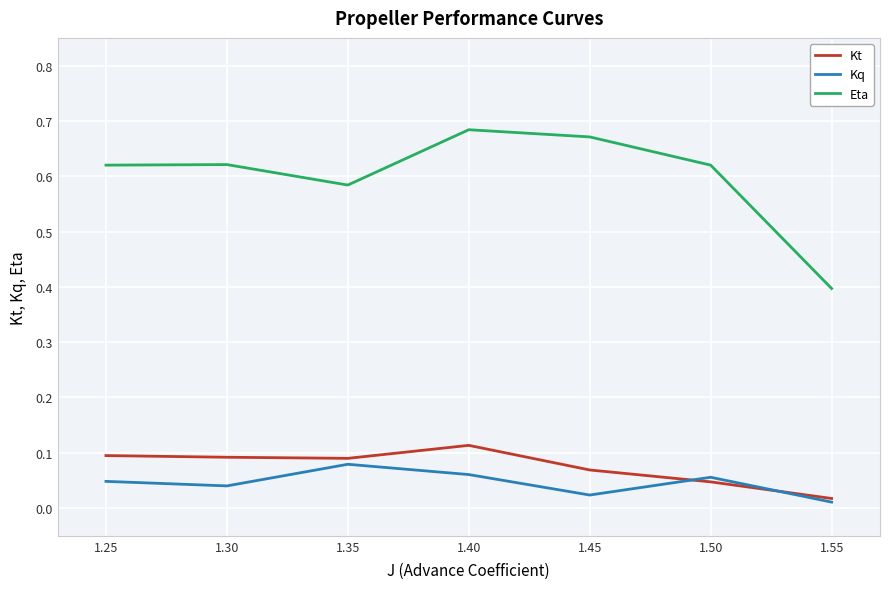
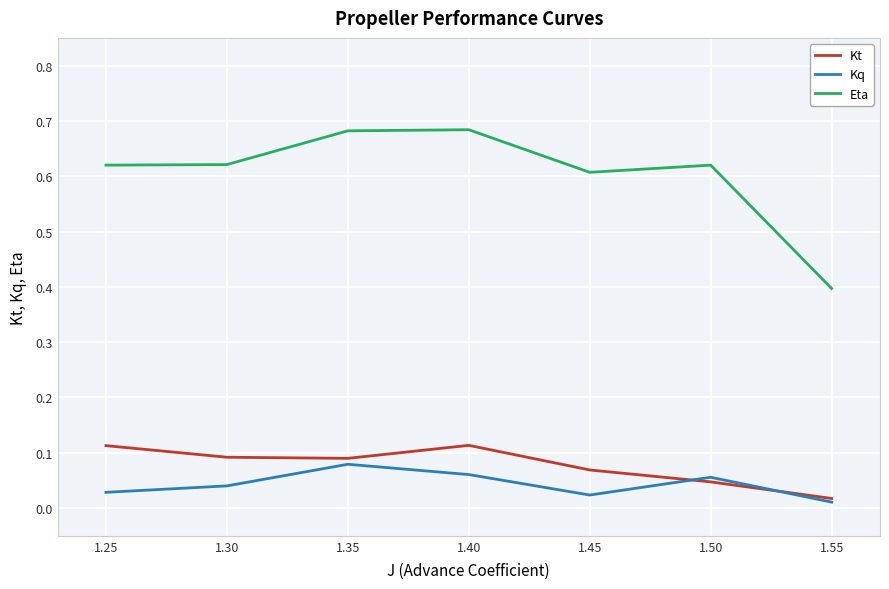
  {
    "Kt": {
-     "1.25": 0.10,
+     "1.25": 0.11,
      "1.30": 0.09,
      "1.35": 0.09,
      "1.40": 0.11,
      "1.45": 0.07,
      "1.50": 0.05,
      "1.55": 0.02
    },
    "Kq": {
-     "1.25": 0.05,
+     "1.25": 0.03,
      "1.30": 0.04,
      "1.35": 0.08,
      "1.40": 0.06,
      "1.45": 0.02,
      "1.50": 0.06,
      "1.55": 0.01
    },
    "Eta": {
      "1.25": 0.62,
      "1.30": 0.62,
-     "1.35": 0.58,
+     "1.35": 0.68,
      "1.40": 0.68,
-     "1.45": 0.67,
+     "1.45": 0.61,
      "1.50": 0.62,
      "1.55": 0.40
    }
  }
